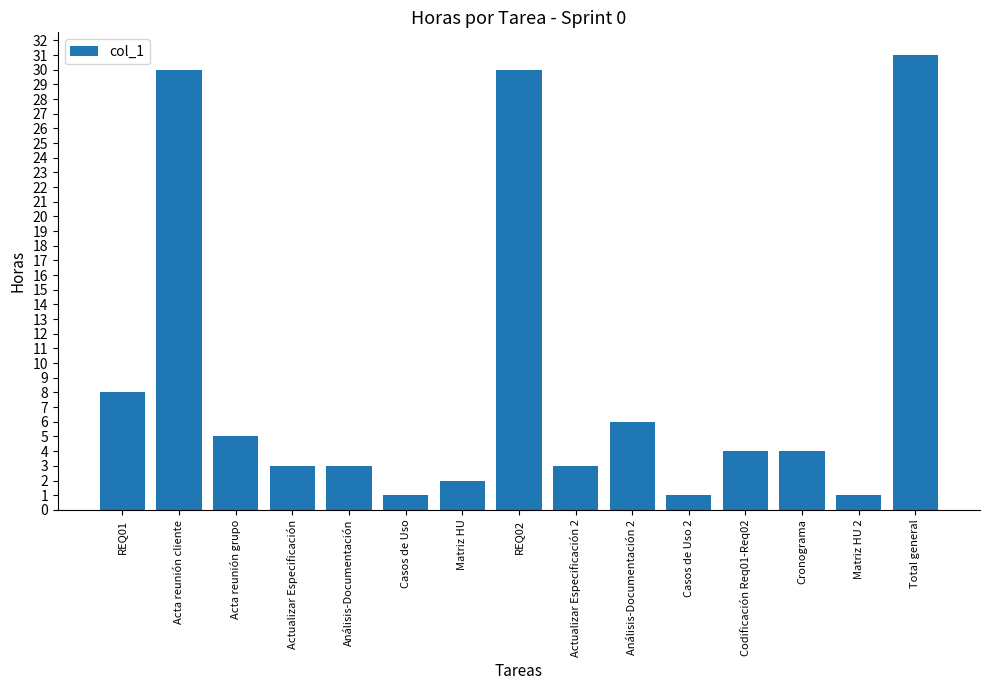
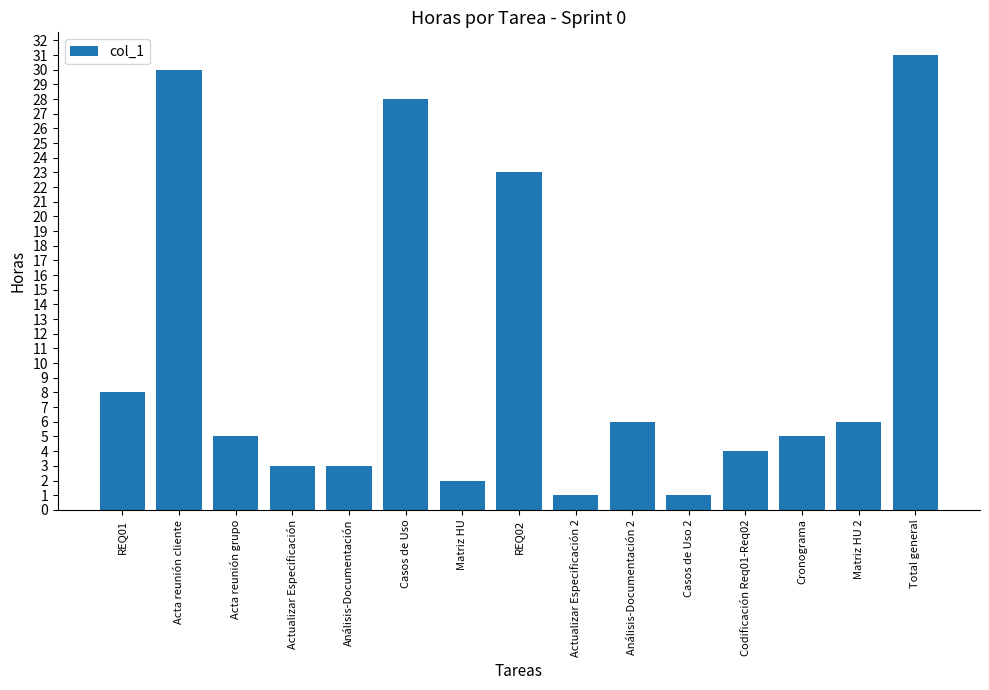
  {
    "REQ01": 8,
    "Acta reunión cliente": 30,
    "Acta reunión grupo": 5,
    "Actualizar Especificación": 3,
    "Análisis-Documentación": 3,
-   "Casos de Uso": 1,
+   "Casos de Uso": 28,
    "Matriz HU": 2,
-   "REQ02": 30,
-   "Actualizar Especificación 2": 3,
+   "REQ02": 23,
+   "Actualizar Especificación 2": 1,
    "Análisis-Documentación 2": 6,
    "Casos de Uso 2": 1,
    "Codificación Req01-Req02": 4,
-   "Cronograma": 4,
-   "Matriz HU 2": 1,
+   "Cronograma": 5,
+   "Matriz HU 2": 6,
    "Total general": 31
  }
